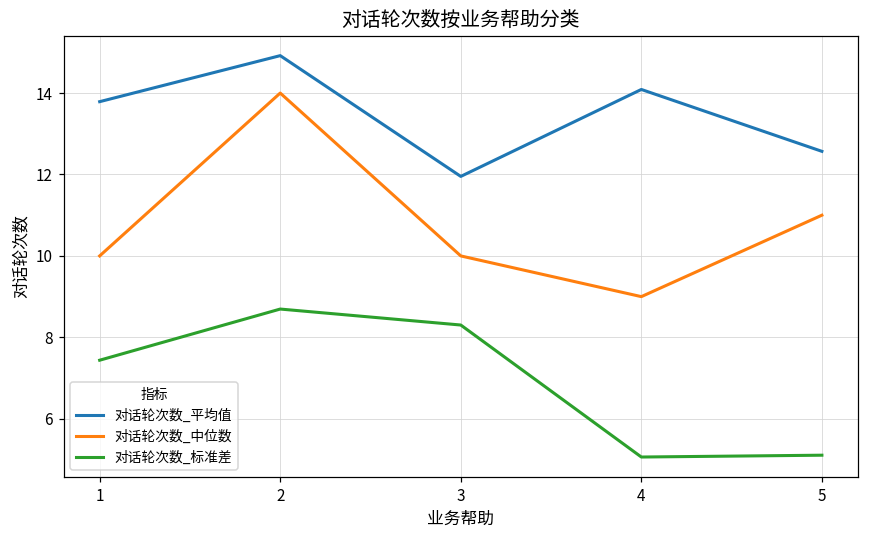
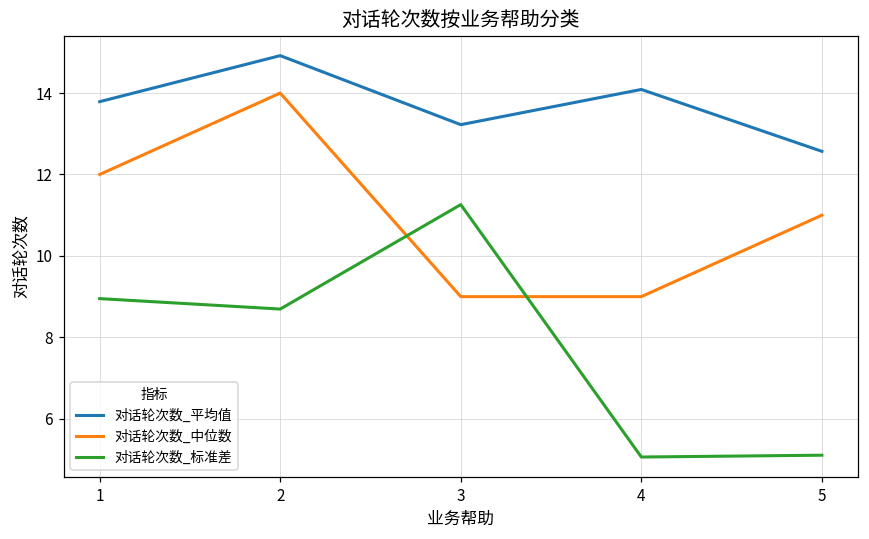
  {
    "对话轮次数_平均值": {
      "1": 13.8,
      "2": 14.9,
-     "3": 12.0,
+     "3": 13.2,
      "4": 14.1,
      "5": 12.6
    },
    "对话轮次数_中位数": {
-     "1": 10,
+     "1": 12,
      "2": 14,
-     "3": 10,
+     "3": 9,
      "4": 9,
      "5": 11
    },
    "对话轮次数_标准差": {
-     "1": 7.4,
+     "1": 9.0,
      "2": 8.7,
-     "3": 8.3,
+     "3": 11.3,
      "4": 5.1,
      "5": 5.1
    }
  }
